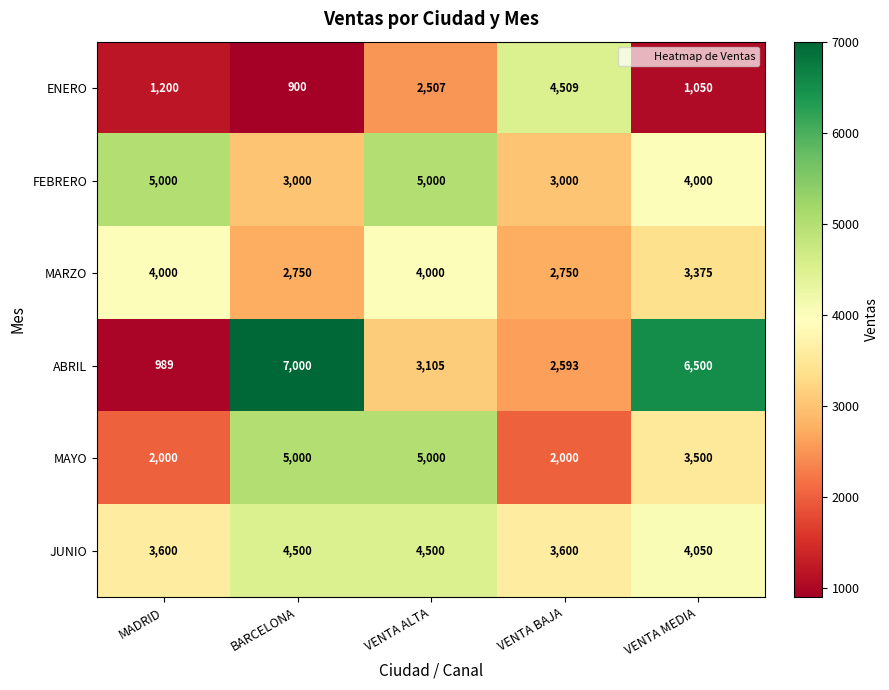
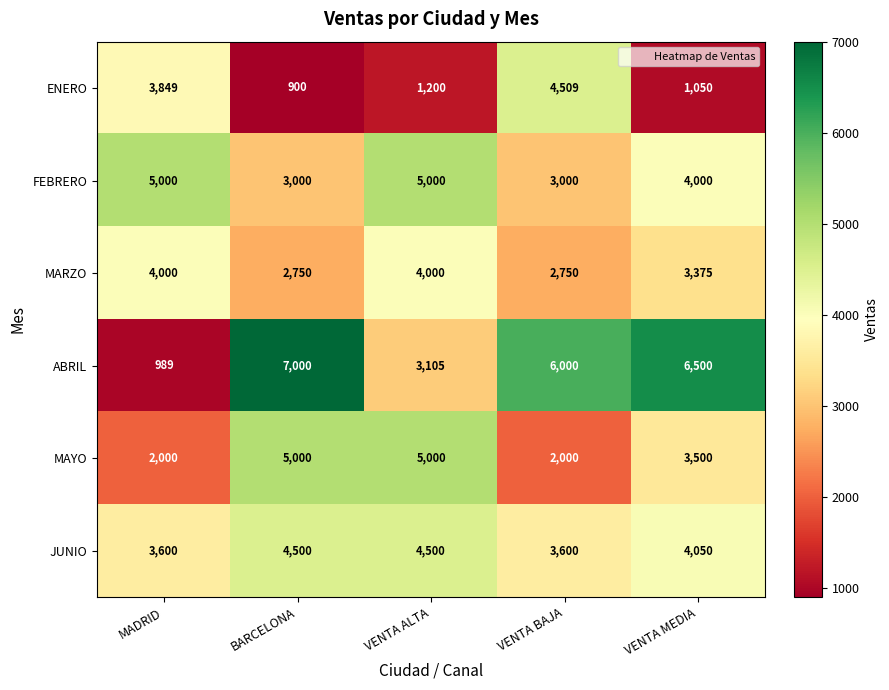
  {
    "ENERO": {
-     "MADRID": "1,200",
+     "MADRID": "3,849",
      "BARCELONA": "900",
-     "VENTA ALTA": "2,507",
+     "VENTA ALTA": "1,200",
      "VENTA BAJA": "4,509",
      "VENTA MEDIA": "1,050"
    },
    "FEBRERO": {
      "MADRID": "5,000",
      "BARCELONA": "3,000",
      "VENTA ALTA": "5,000",
      "VENTA BAJA": "3,000",
      "VENTA MEDIA": "4,000"
    },
    "MARZO": {
      "MADRID": "4,000",
      "BARCELONA": "2,750",
      "VENTA ALTA": "4,000",
      "VENTA BAJA": "2,750",
      "VENTA MEDIA": "3,375"
    },
    "ABRIL": {
      "MADRID": "989",
      "BARCELONA": "7,000",
      "VENTA ALTA": "3,105",
-     "VENTA BAJA": "2,593",
+     "VENTA BAJA": "6,000",
      "VENTA MEDIA": "6,500"
    },
    "MAYO": {
      "MADRID": "2,000",
      "BARCELONA": "5,000",
      "VENTA ALTA": "5,000",
      "VENTA BAJA": "2,000",
      "VENTA MEDIA": "3,500"
    },
    "JUNIO": {
      "MADRID": "3,600",
      "BARCELONA": "4,500",
      "VENTA ALTA": "4,500",
      "VENTA BAJA": "3,600",
      "VENTA MEDIA": "4,050"
    }
  }
